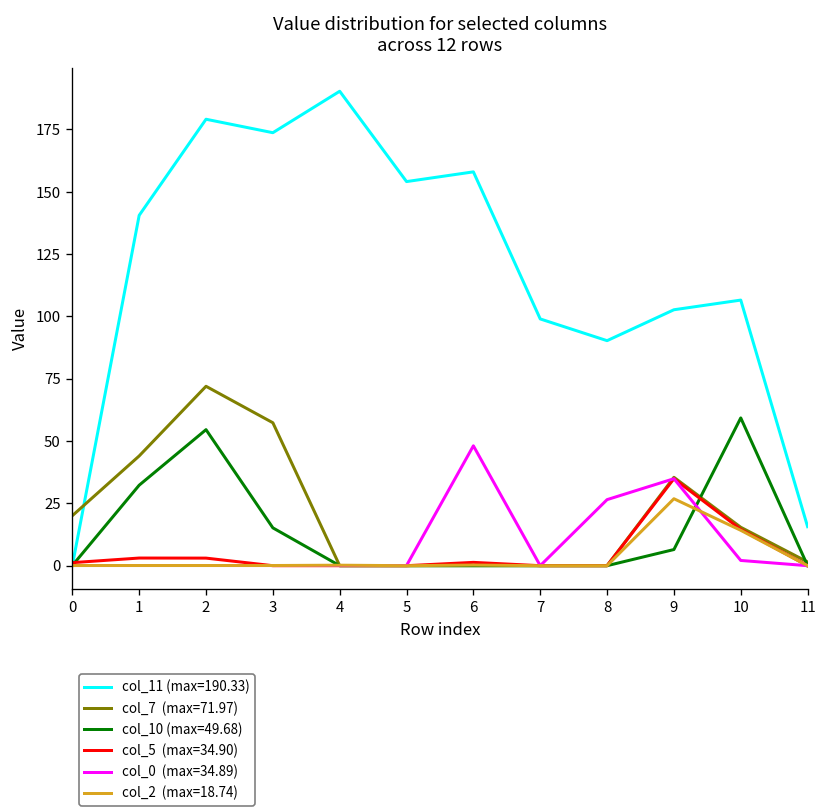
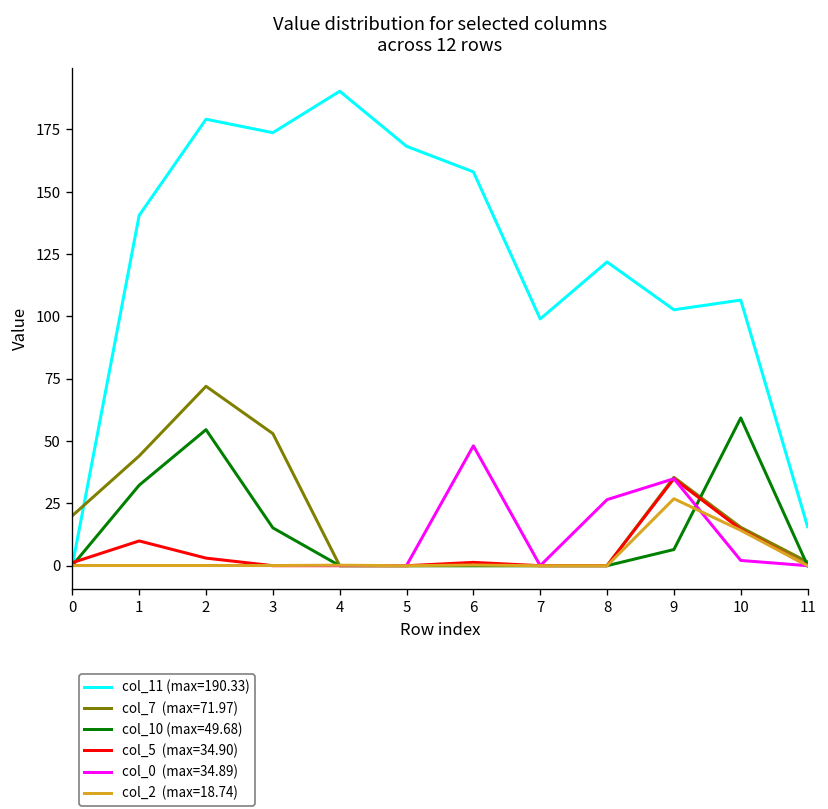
  {
    "col_11 (max=190.33)": {
      "1": 141,
      "2": 179,
      "3": 174,
      "4": 190,
-     "5": 154,
+     "5": 168,
      "6": 158,
      "7": 99,
-     "8": 90,
+     "8": 122,
      "9": 103,
      "10": 107,
      "11": 16
    },
    "col_7 (max=71.97)": {
      "0": 20,
      "1": 44,
      "2": 72,
-     "3": 57,
+     "3": 53,
      "11": 2
    },
    "col_10 (max=49.68)": {
      "1": 32,
      "2": 55,
      "3": 15,
      "9": 6,
      "10": 59
    },
    "col_5 (max=34.90)": {
-     "1": 3,
+     "1": 10,
      "2": 3
    },
    "col_0 (max=34.89)": {
      "6": 48,
      "8": 27,
      "10": 2
    },
    "col_2 (max=18.74)": {
      "9": 27
    }
  }
